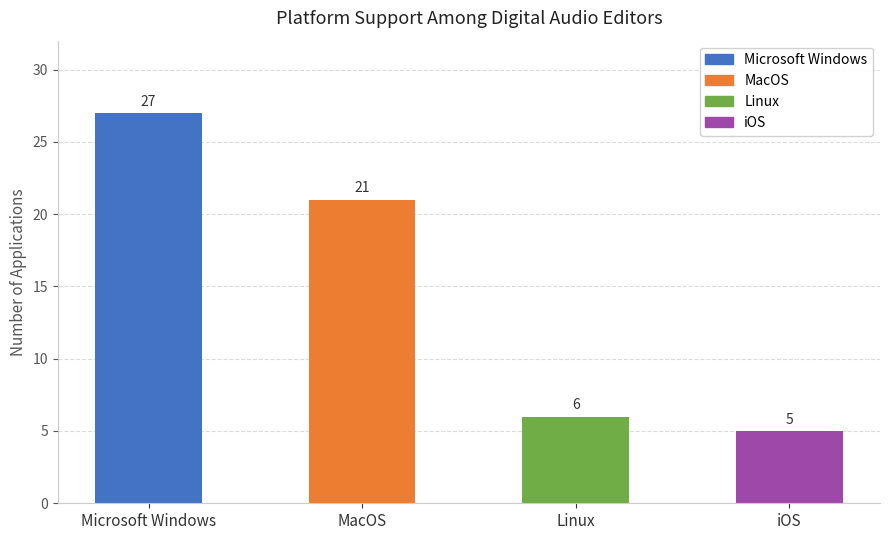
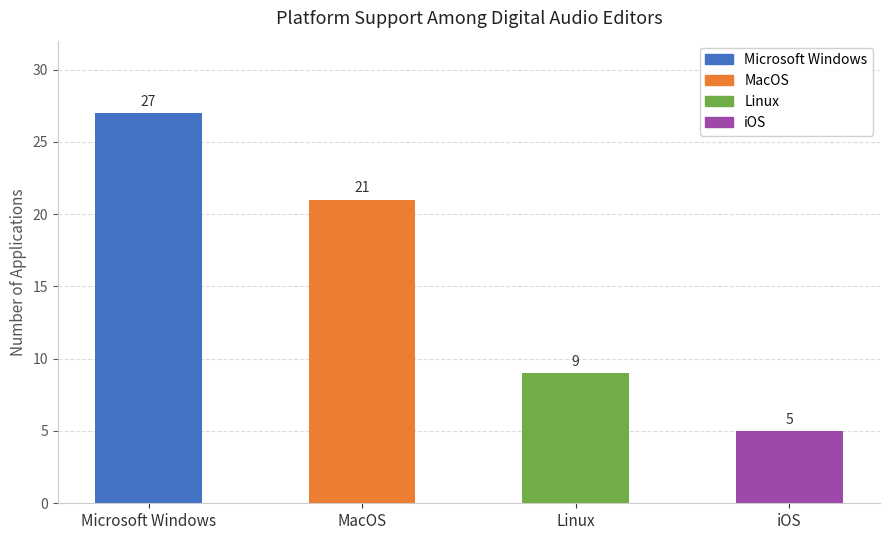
  {
    "Microsoft Windows": 27,
    "MacOS": 21,
-   "Linux": 6,
+   "Linux": 9,
    "iOS": 5
  }
